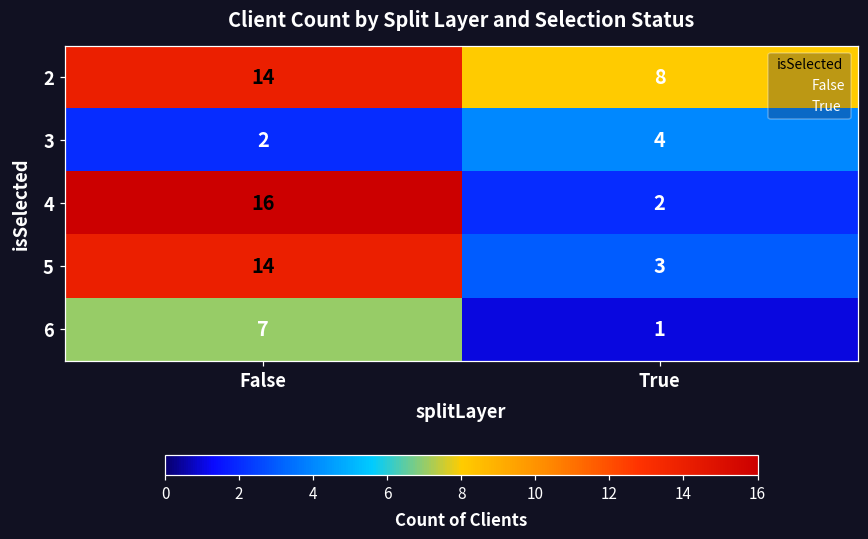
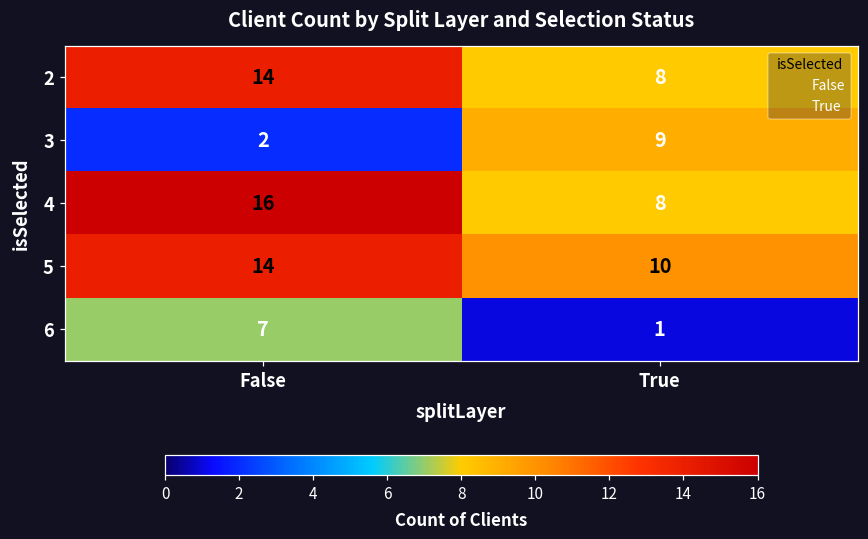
  {
    "2": {
      "False": 14,
      "True": 8
    },
    "3": {
      "False": 2,
-     "True": 4
+     "True": 9
    },
    "4": {
      "False": 16,
-     "True": 2
+     "True": 8
    },
    "5": {
      "False": 14,
-     "True": 3
+     "True": 10
    },
    "6": {
      "False": 7,
      "True": 1
    }
  }
